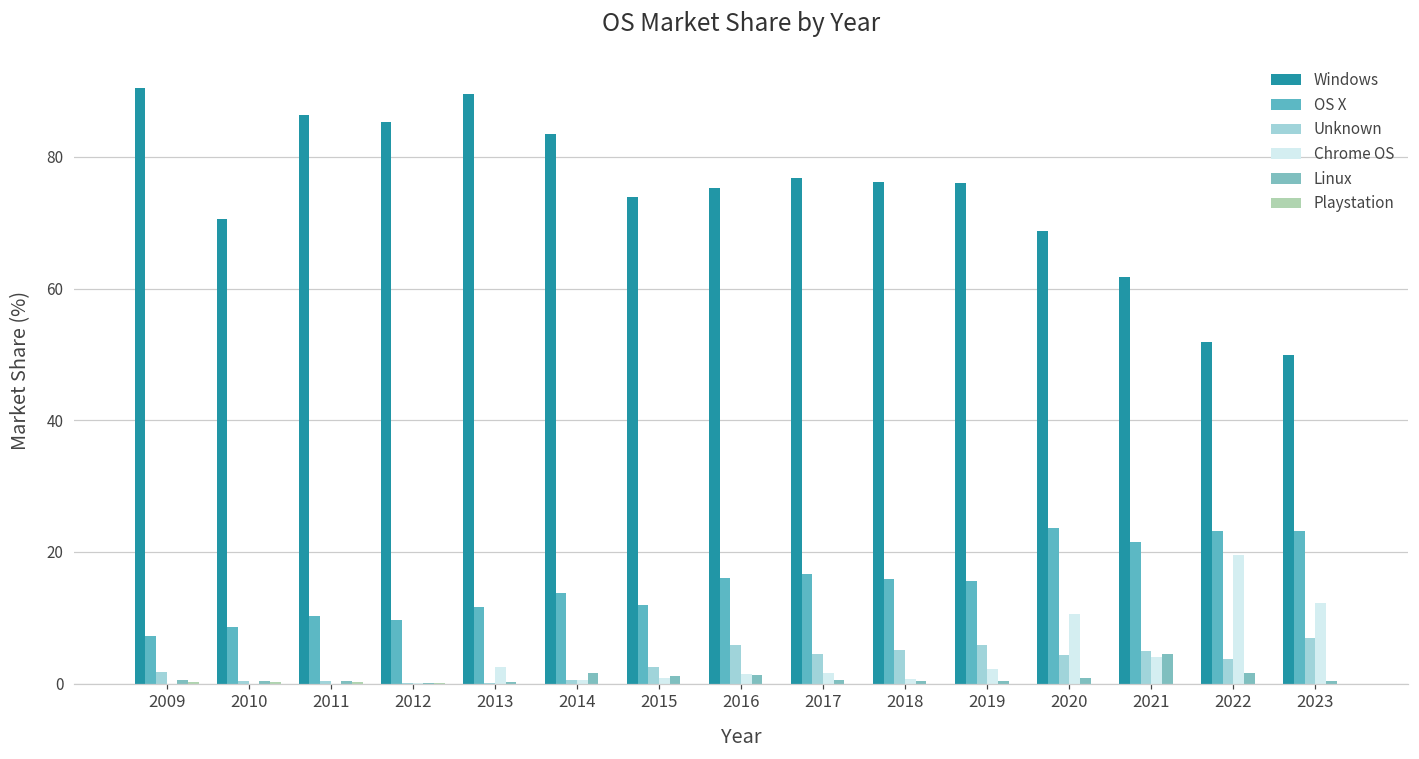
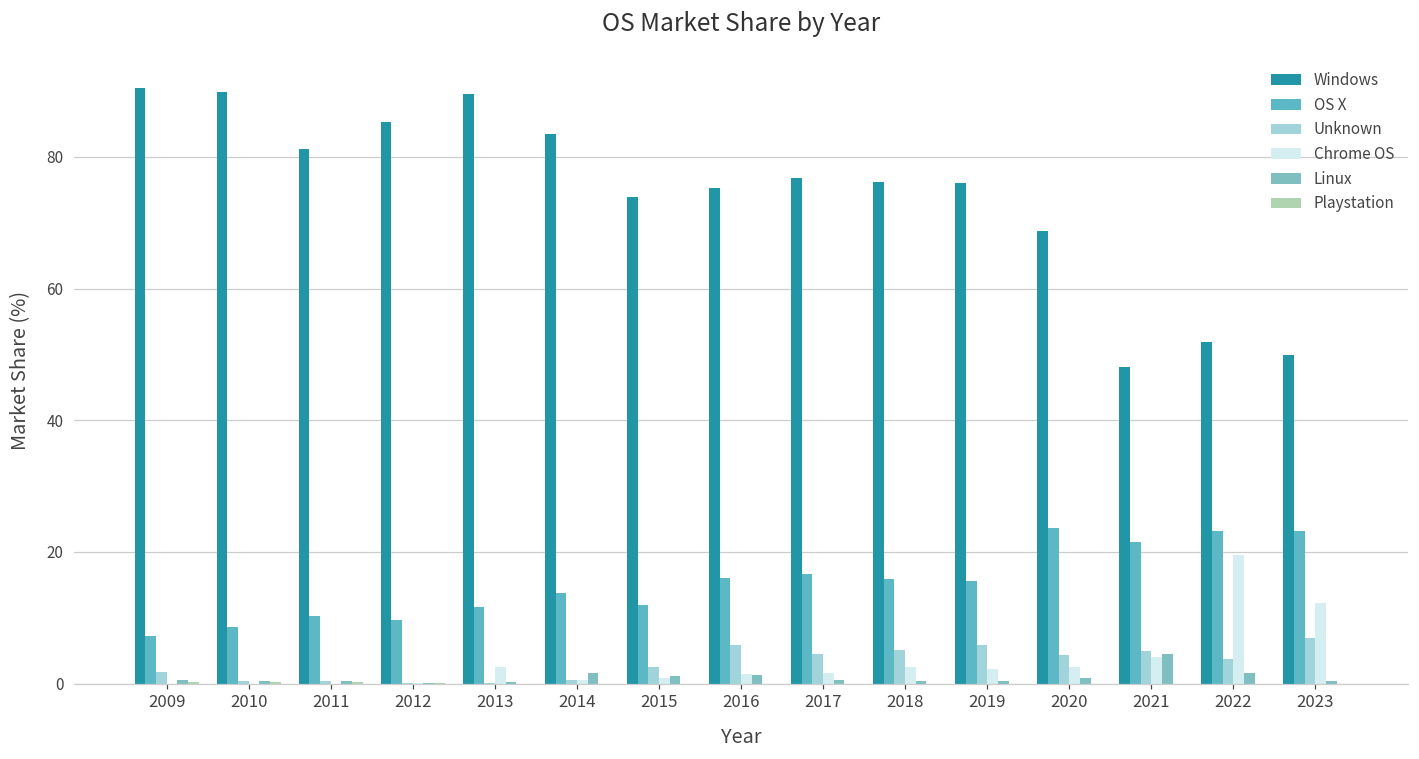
  {
    "Windows": {
      "2009": 90,
-     "2010": 71,
-     "2011": 86,
+     "2010": 90,
+     "2011": 81,
      "2012": 85,
      "2013": 90,
      "2014": 83,
      "2015": 74,
      "2016": 75,
      "2017": 77,
      "2018": 76,
      "2019": 76,
      "2020": 69,
-     "2021": 62,
+     "2021": 48,
      "2022": 52,
      "2023": 50
    },
    "Chrome OS": {
      "2009": 0,
      "2010": 0,
      "2011": 0,
      "2013": 3,
      "2014": 1,
      "2015": 1,
      "2016": 1,
      "2017": 2,
-     "2018": 1,
+     "2018": 3,
      "2019": 2,
-     "2020": 11,
+     "2020": 2,
      "2021": 4,
      "2022": 20,
      "2023": 12
    }
  }
